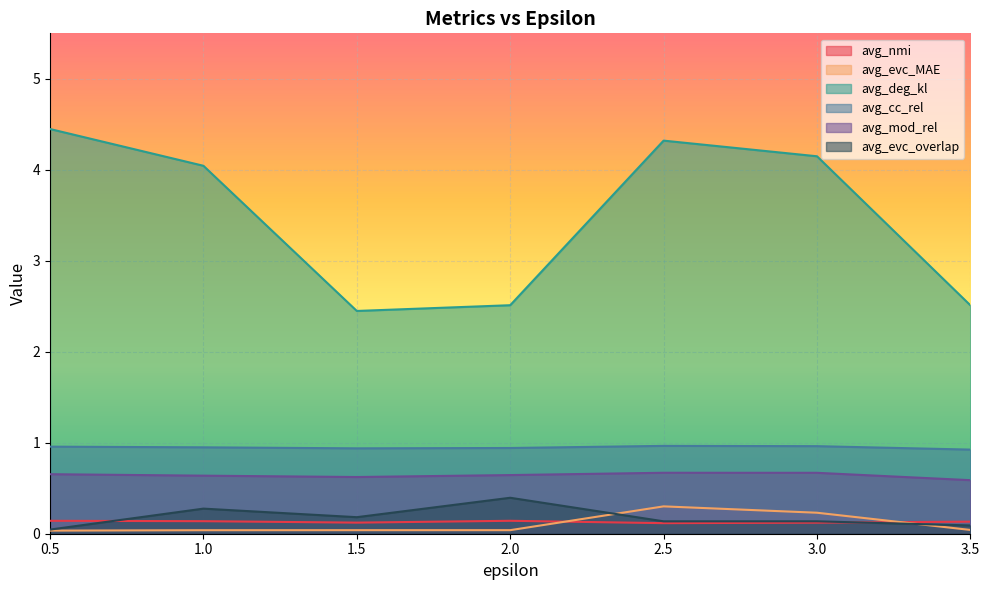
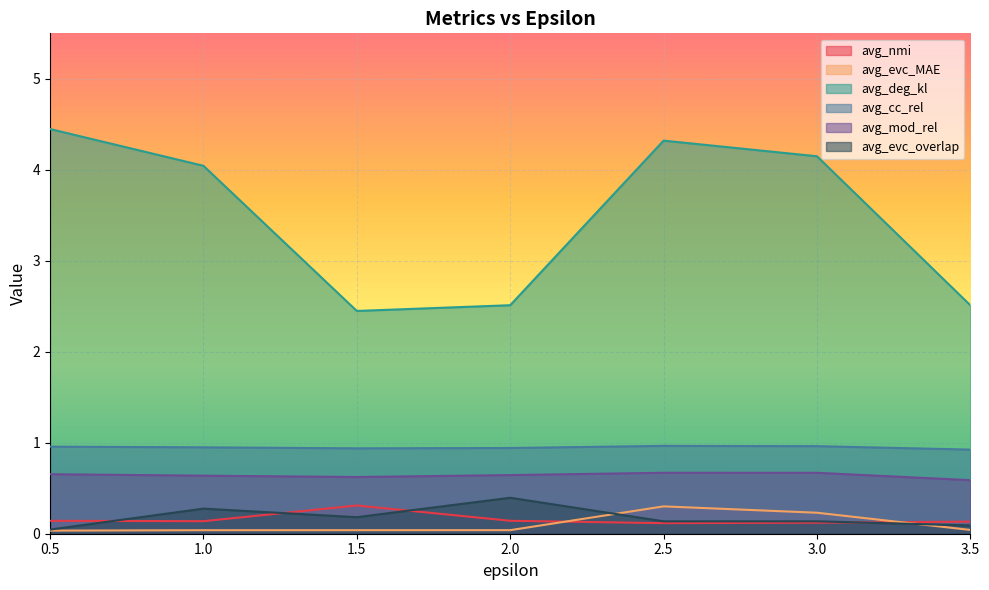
  {
    "avg_nmi": {
      "0.5": 0.1,
      "1.0": 0.1,
-     "1.5": 0.1,
+     "1.5": 0.3,
      "2.0": 0.1,
      "3.5": 0.1
    },
    "avg_evc_MAE": {
      "1.0": 0.0,
      "1.5": 0.0,
      "2.0": 0.0,
      "2.5": 0.3,
      "3.0": 0.2,
      "3.5": 0.0
    },
    "avg_evc_overlap": {
      "1.0": 0.3,
      "1.5": 0.2,
      "2.0": 0.4,
      "3.5": 0.1
    }
  }
